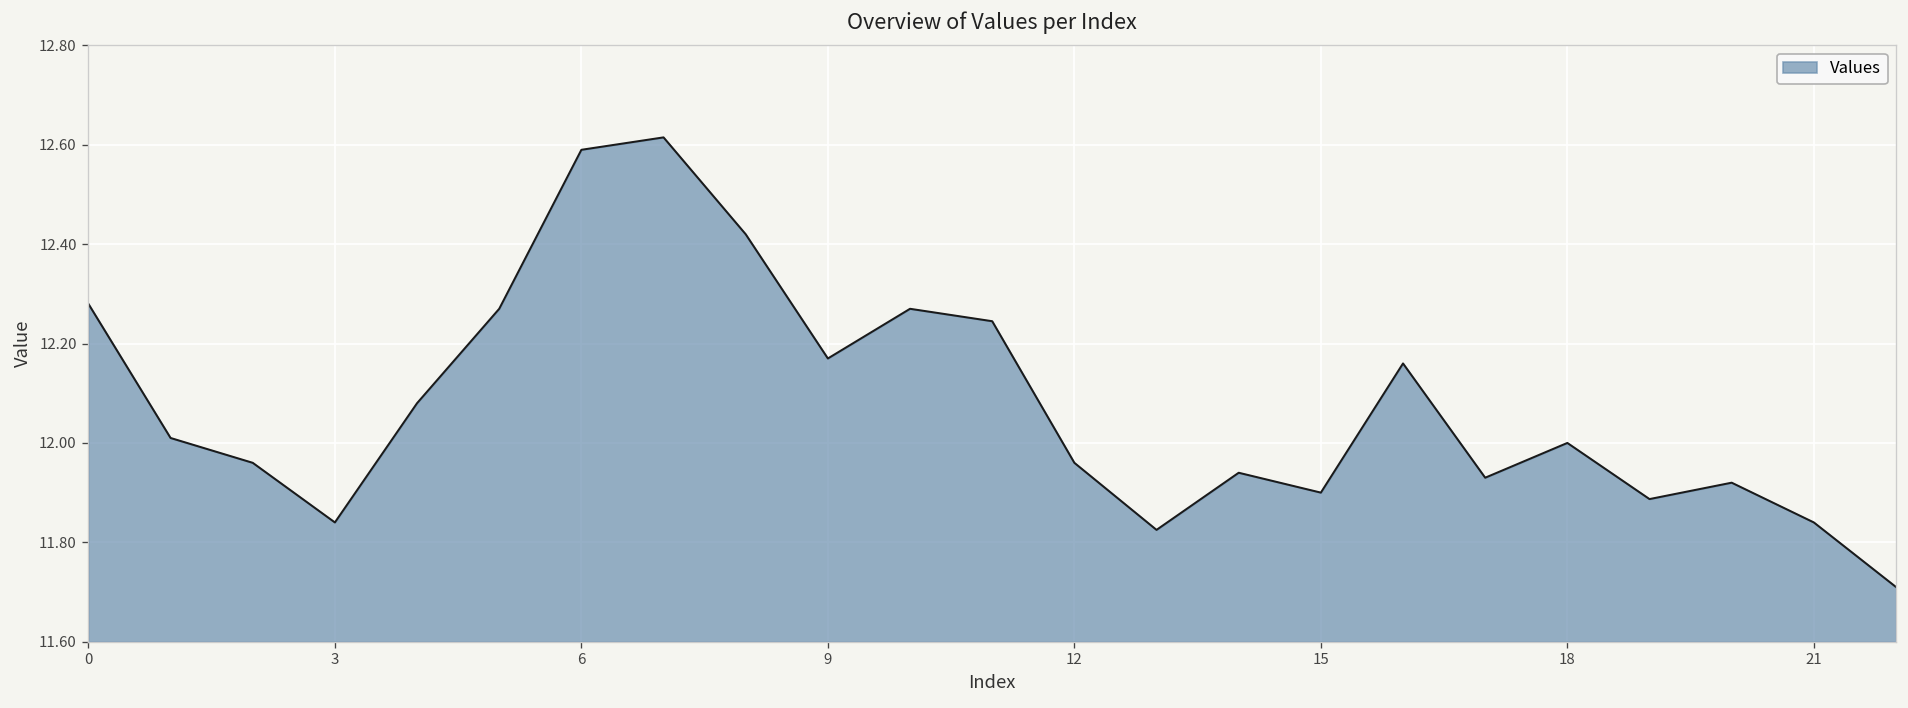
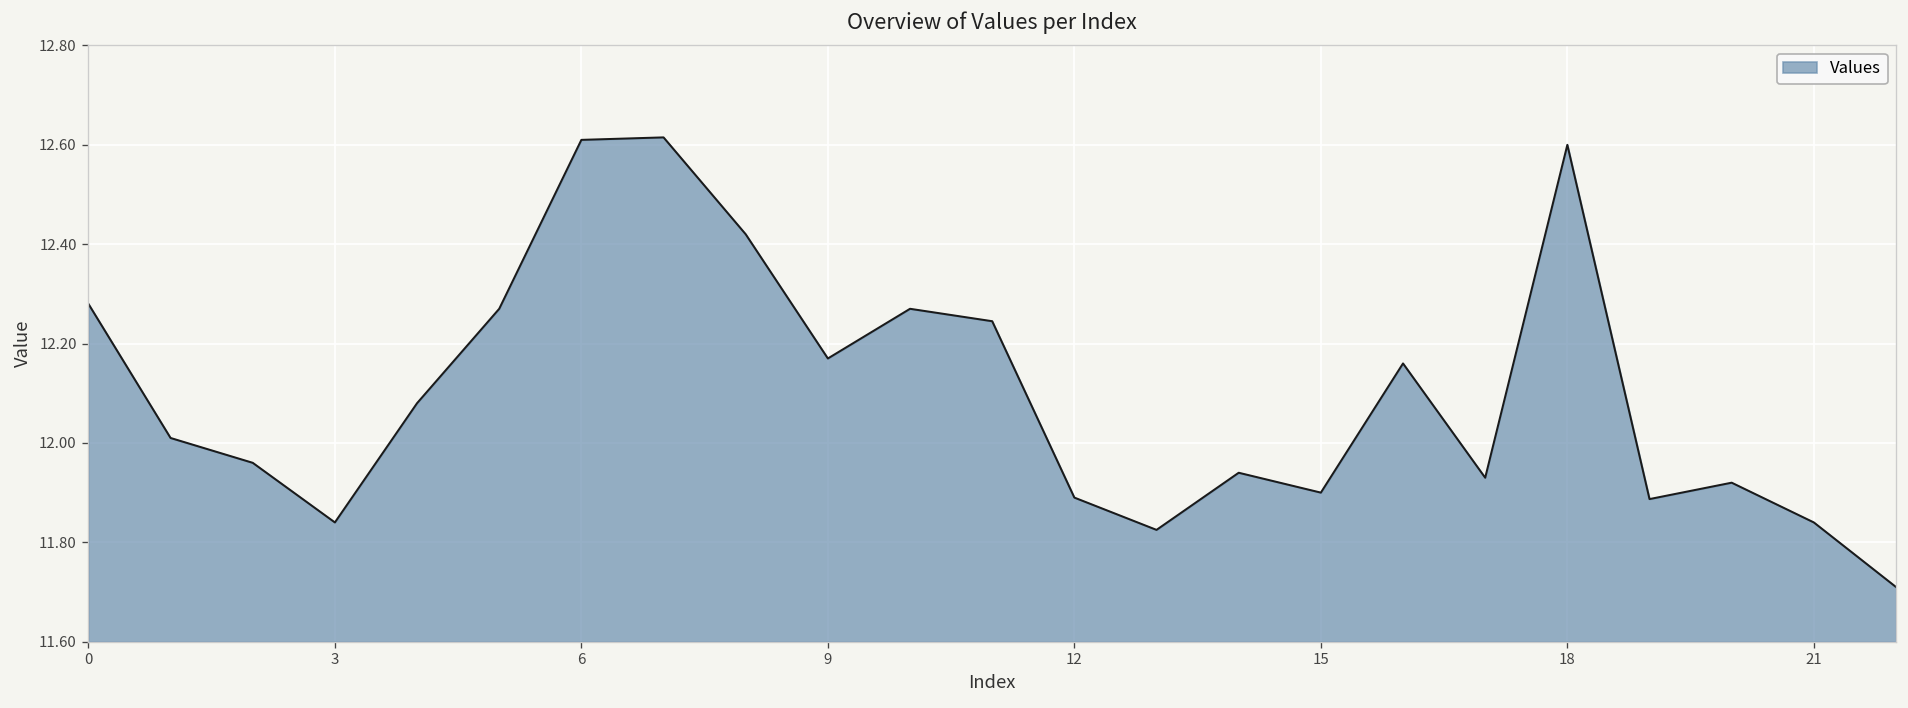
  {
    "0": 12.28,
    "3": 11.84,
-   "6": 12.59,
+   "6": 12.61,
    "9": 12.17,
-   "12": 11.96,
+   "12": 11.89,
    "15": 11.90,
-   "18": 12.0,
+   "18": 12.6,
    "21": 11.84
  }
